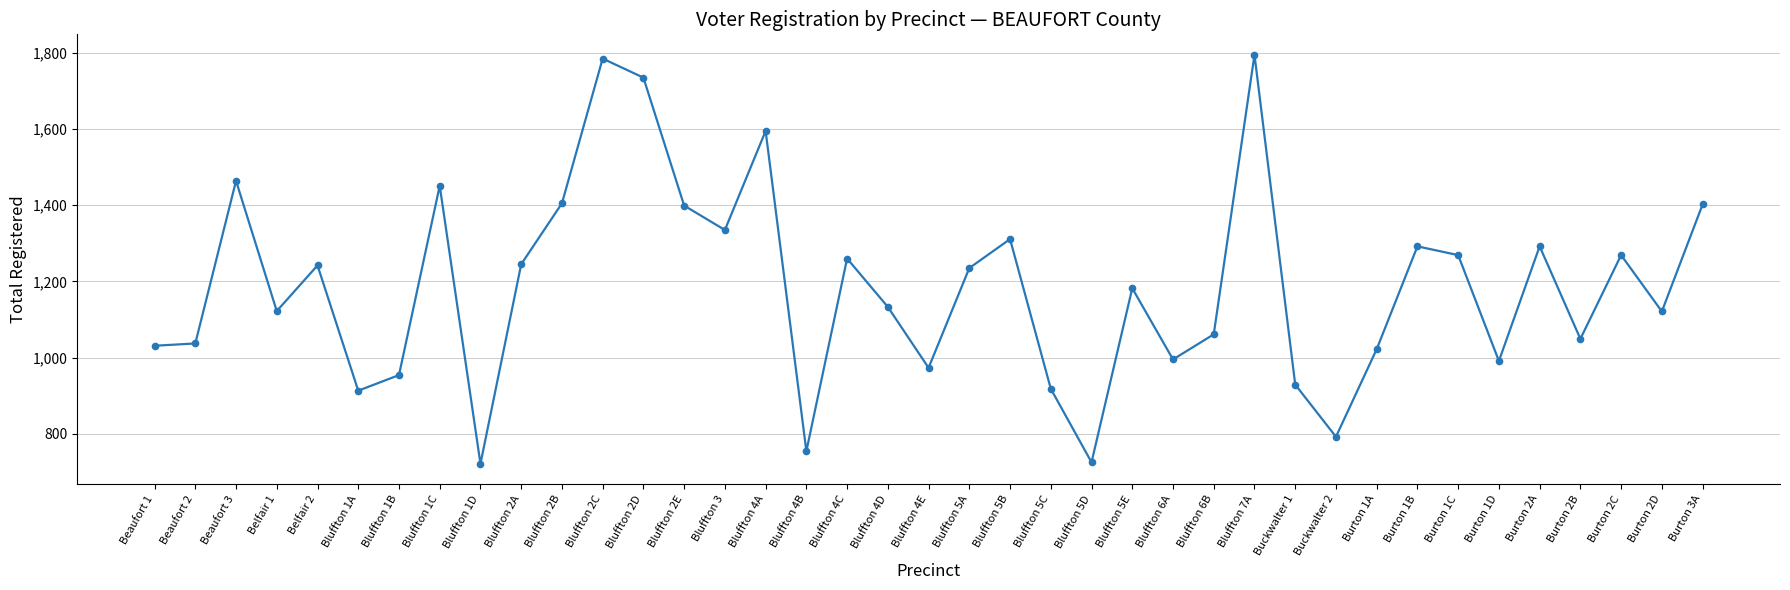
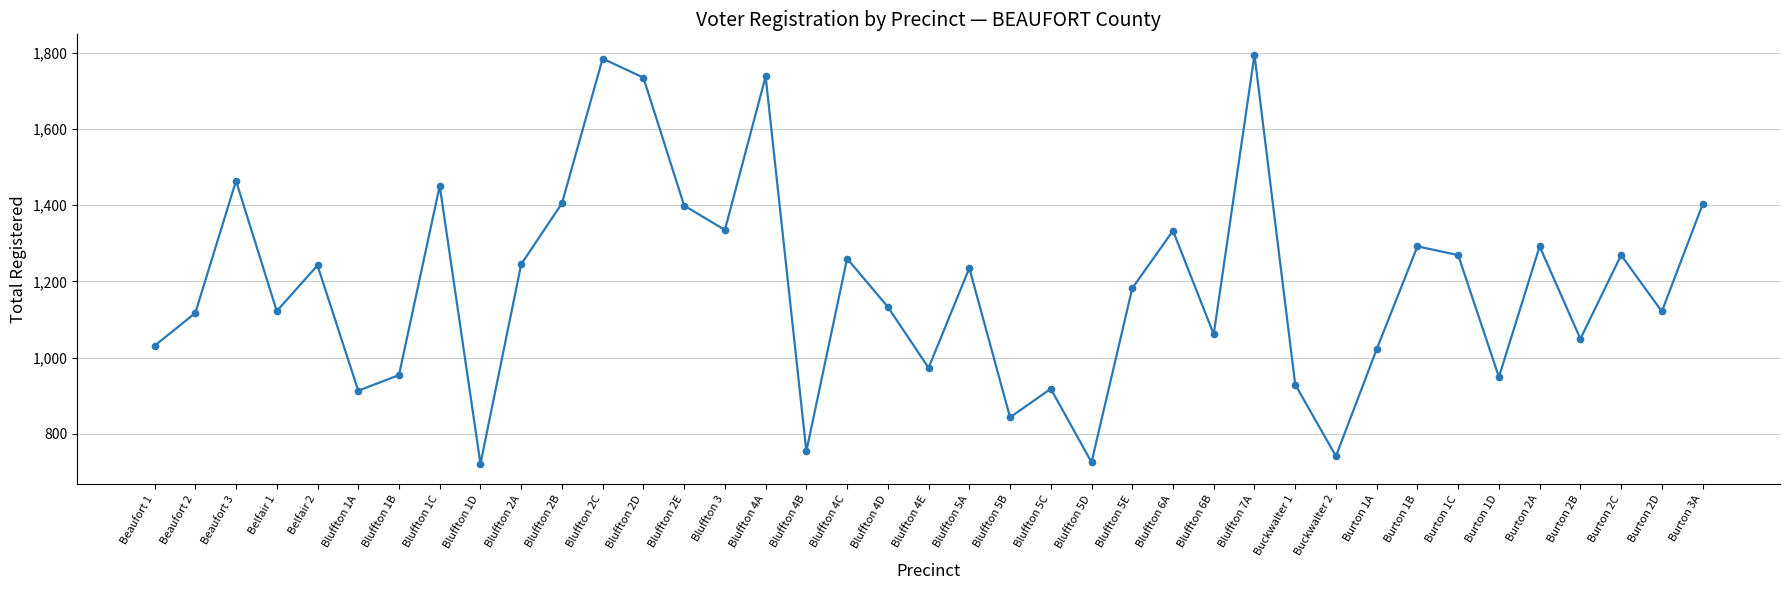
  {
    "Beaufort 1": "1,030",
-   "Beaufort 2": "1,040",
+   "Beaufort 2": "1,120",
    "Beaufort 3": "1,460",
    "Belfair 1": "1,120",
    "Belfair 2": "1,240",
    "Bluffton 1A": "910",
    "Bluffton 1B": "950",
    "Bluffton 1C": "1,450",
    "Bluffton 1D": "720",
    "Bluffton 2A": "1,250",
    "Bluffton 2B": "1,410",
    "Bluffton 2C": "1,790",
    "Bluffton 2D": "1,740",
    "Bluffton 2E": "1,400",
    "Bluffton 3": "1,340",
-   "Bluffton 4A": "1,600",
+   "Bluffton 4A": "1,740",
    "Bluffton 4B": "750",
    "Bluffton 4C": "1,260",
    "Bluffton 4D": "1,130",
    "Bluffton 4E": "970",
    "Bluffton 5A": "1,240",
-   "Bluffton 5B": "1,310",
+   "Bluffton 5B": "840",
    "Bluffton 5C": "920",
    "Bluffton 5D": "730",
    "Bluffton 5E": "1,180",
-   "Bluffton 6A": "1,000",
+   "Bluffton 6A": "1,330",
    "Bluffton 6B": "1,060",
    "Bluffton 7A": "1,800",
    "Buckwalter 1": "930",
-   "Buckwalter 2": "790",
+   "Buckwalter 2": "740",
    "Burton 1A": "1,020",
    "Burton 1B": "1,290",
    "Burton 1C": "1,270",
-   "Burton 1D": "990",
+   "Burton 1D": "950",
    "Burton 2A": "1,290",
    "Burton 2B": "1,050",
    "Burton 2C": "1,270",
    "Burton 2D": "1,120",
    "Burton 3A": "1,400"
  }
